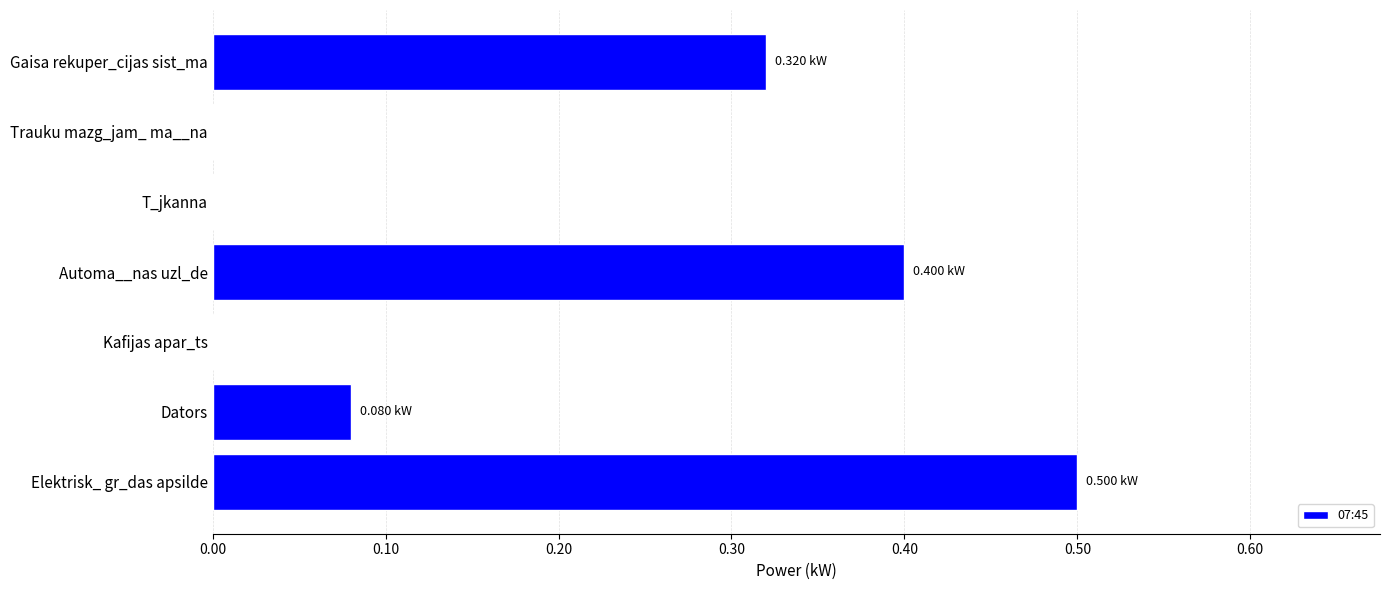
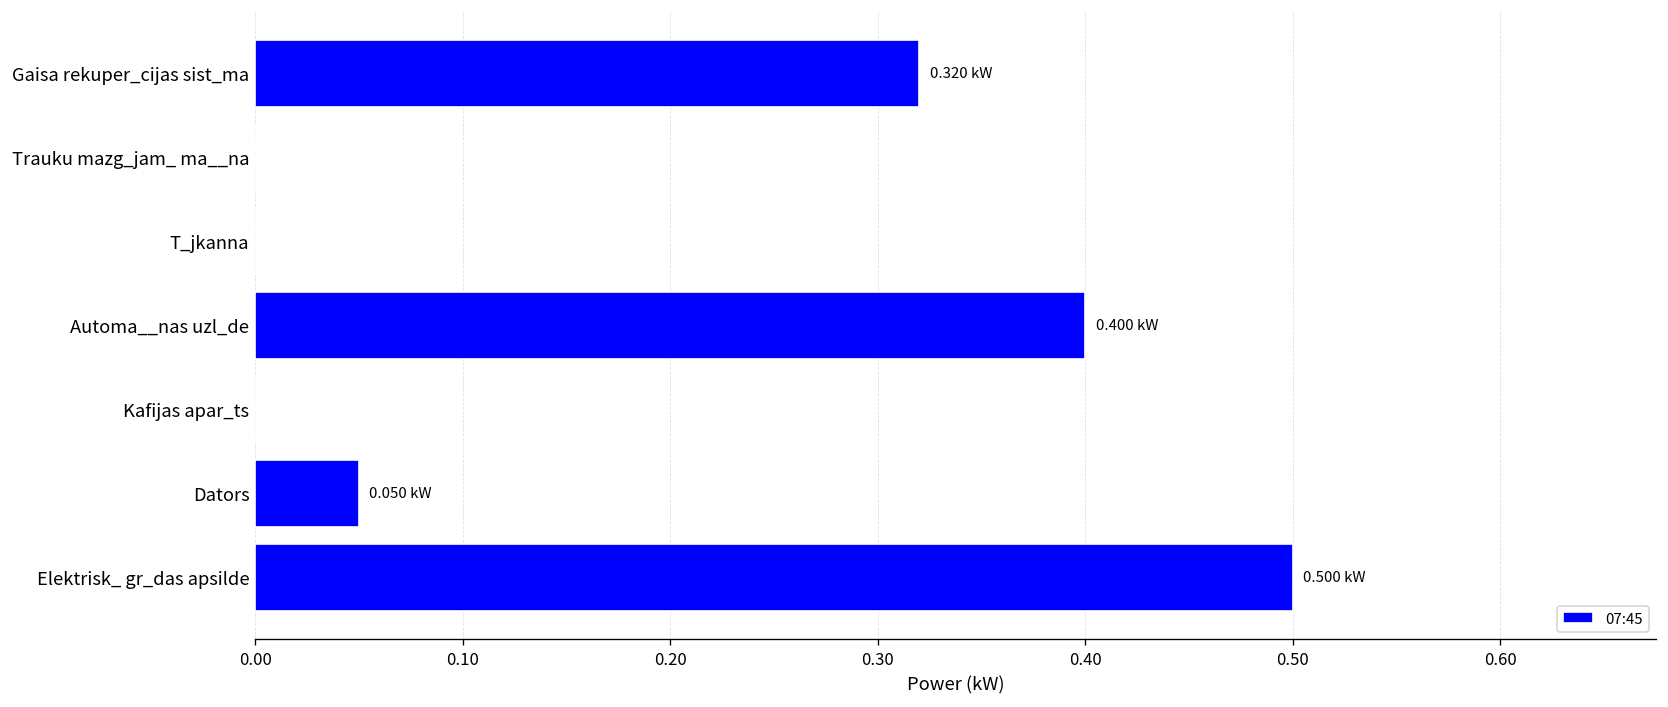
  {
    "Gaisa rekuper_cijas sist_ma": 0.320,
    "Automa__nas uzl_de": 0.400,
-   "Dators": 0.080,
+   "Dators": 0.050,
    "Elektrisk_ gr_das apsilde": 0.500
  }
